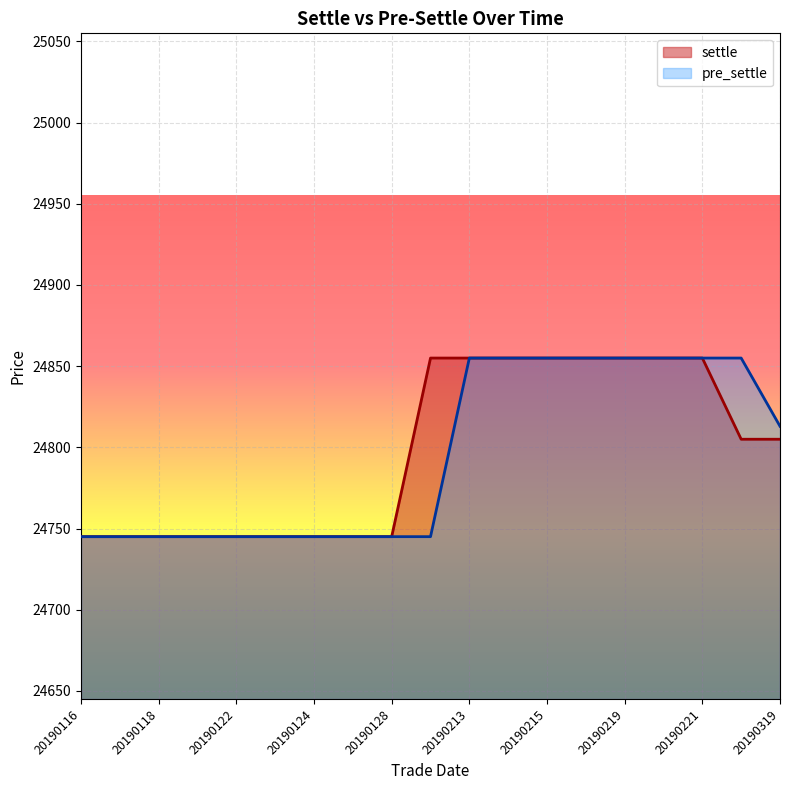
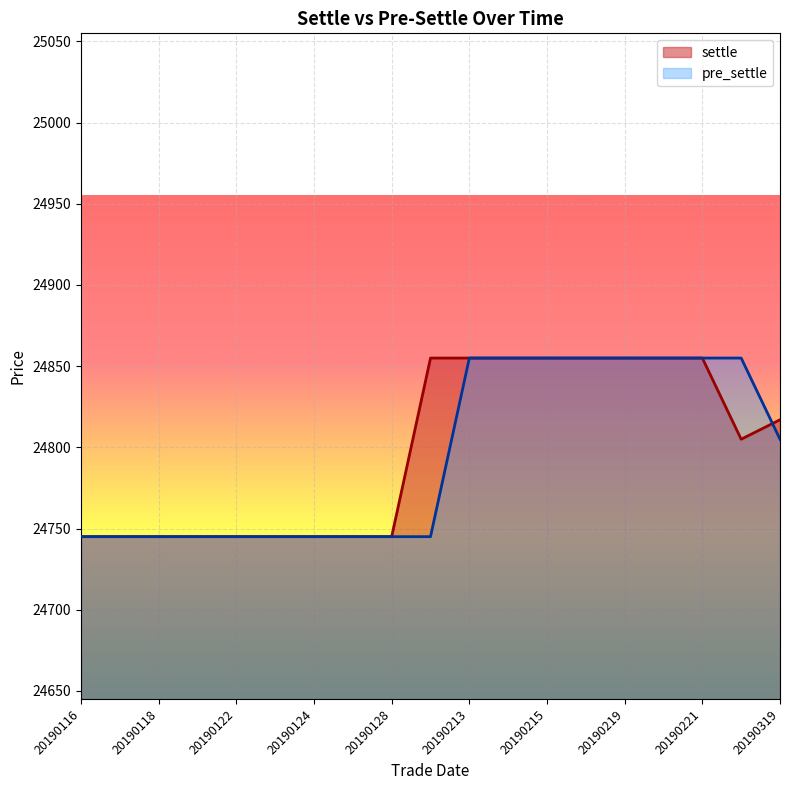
  {
    "settle": {
-     "20190319": 24805
+     "20190319": 24817
    },
    "pre_settle": {
-     "20190319": 24813
+     "20190319": 24805
    }
  }
